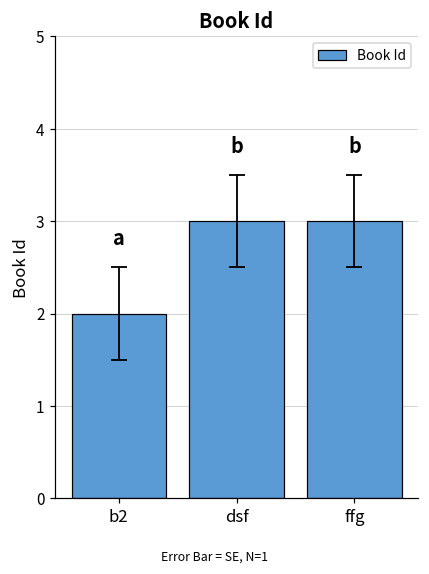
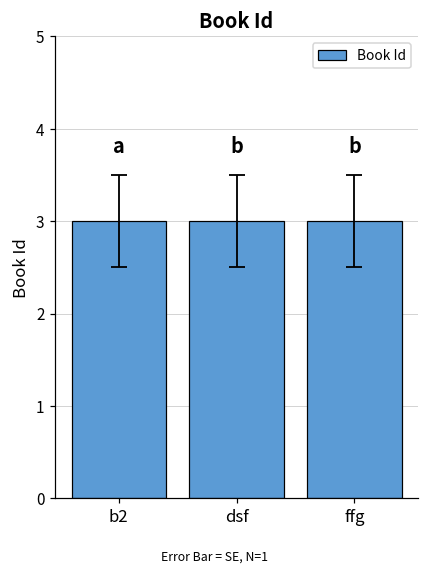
  {
    "Book Id": {
-     "b2": 2,
+     "b2": 3,
      "dsf": 3,
      "ffg": 3
    }
  }
